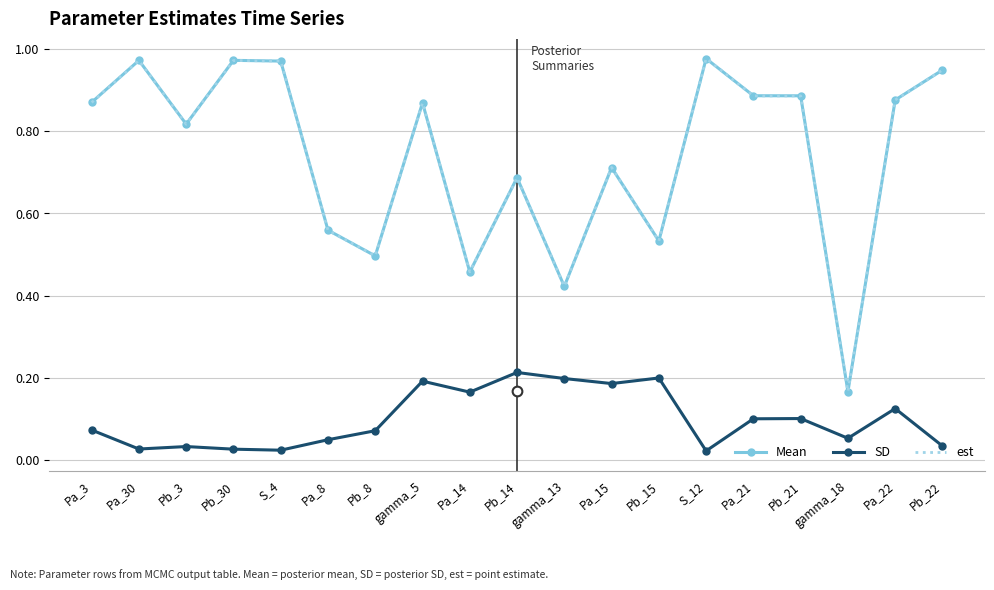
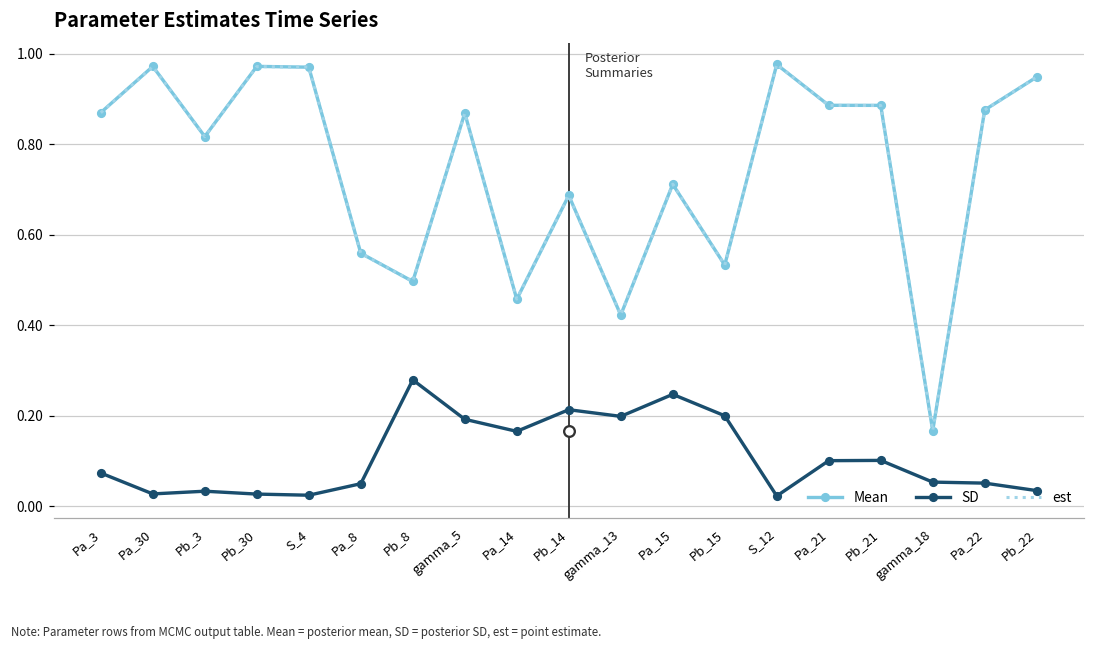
  {
    "SD": {
      "Pa_3": 0.07,
      "Pa_30": 0.03,
      "Pb_3": 0.03,
      "Pb_30": 0.03,
      "S_4": 0.02,
      "Pa_8": 0.05,
-     "Pb_8": 0.07,
+     "Pb_8": 0.28,
      "gamma_5": 0.19,
      "Pa_14": 0.17,
      "Pb_14": 0.21,
      "gamma_13": 0.20,
-     "Pa_15": 0.19,
+     "Pa_15": 0.25,
      "Pb_15": 0.20,
      "S_12": 0.02,
      "Pa_21": 0.10,
      "Pb_21": 0.10,
      "gamma_18": 0.05,
-     "Pa_22": 0.13,
+     "Pa_22": 0.05,
      "Pb_22": 0.03
    }
  }
